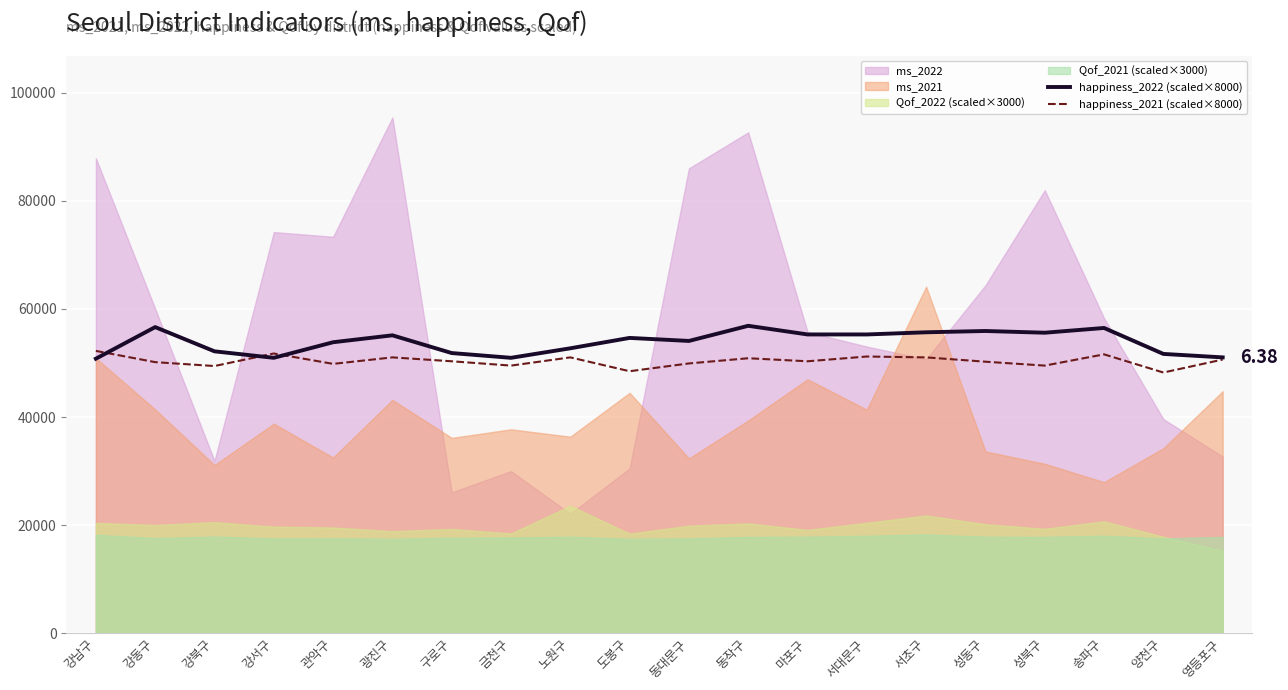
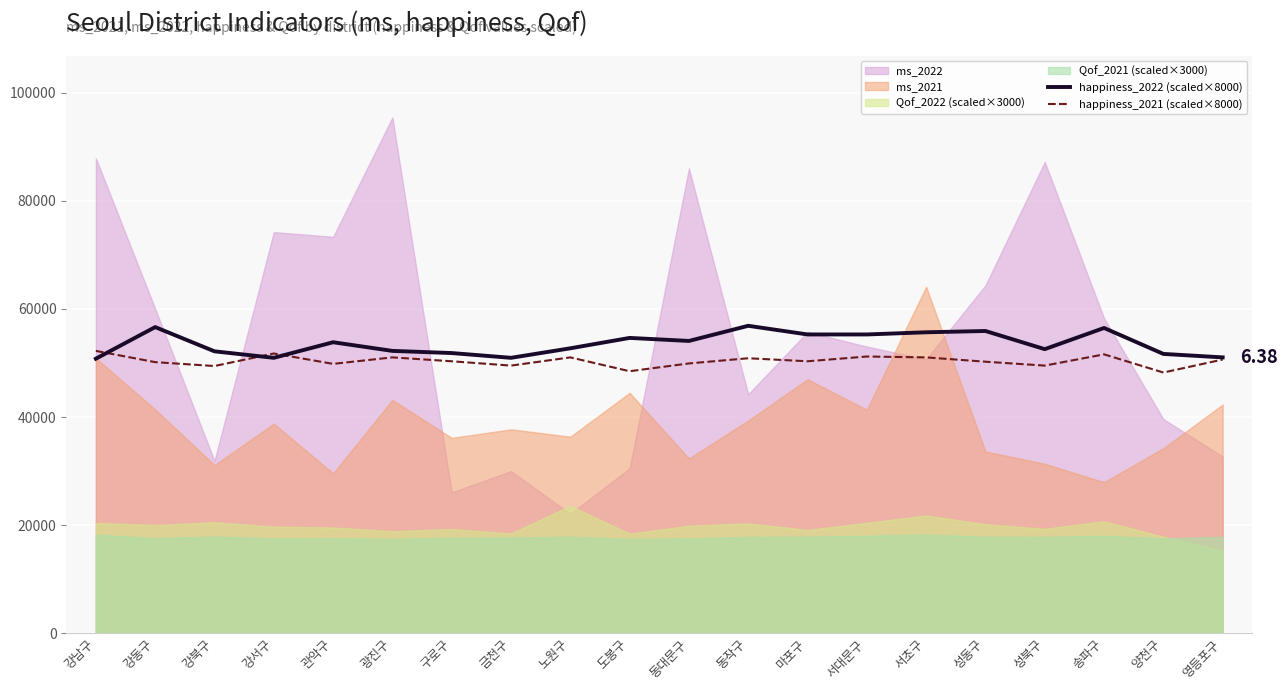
  {
    "ms_2022": {
      "강남구": 88000,
      "강동구": 60000,
      "강북구": 32000,
      "강서구": 74000,
      "관악구": 73000,
      "광진구": 95000,
      "구로구": 26000,
      "금천구": 30000,
      "노원구": 22000,
      "도봉구": 31000,
      "동대문구": 86000,
-     "동작구": 93000,
+     "동작구": 44000,
      "마포구": 56000,
      "서대문구": 53000,
      "성동구": 64000,
-     "성북구": 82000,
+     "성북구": 87000,
      "송파구": 58000,
      "양천구": 40000,
      "영등포구": 33000
    },
    "happiness_2022 (scaled×8000)": {
      "강동구": 57000,
      "강북구": 52000,
      "강서구": 51000,
      "관악구": 54000,
-     "광진구": 55000,
+     "광진구": 52000,
      "구로구": 52000,
      "금천구": 51000,
      "노원구": 53000,
      "도봉구": 55000,
      "동대문구": 54000,
      "동작구": 57000,
      "마포구": 55000,
      "서대문구": 55000,
      "서초구": 56000,
      "성동구": 56000,
-     "성북구": 56000,
+     "성북구": 53000,
      "송파구": 56000,
      "양천구": 52000
    },
    "happiness_2021 (scaled×8000)": {
      "강남구": 52000,
      "강동구": 50000,
      "강북구": 49000,
      "강서구": 52000,
      "관악구": 50000,
      "광진구": 51000,
      "구로구": 50000,
      "금천구": 50000,
      "노원구": 51000,
      "도봉구": 48000,
      "동대문구": 50000,
      "동작구": 51000,
      "마포구": 50000,
      "서대문구": 51000,
      "성동구": 50000,
      "성북구": 50000,
      "송파구": 52000,
      "양천구": 48000
    },
    "ms_2021": {
      "강동구": 41000,
      "강북구": 31000,
      "강서구": 39000,
-     "관악구": 33000,
+     "관악구": 30000,
      "광진구": 43000,
      "구로구": 36000,
      "금천구": 38000,
      "노원구": 36000,
      "도봉구": 44000,
      "동대문구": 32000,
      "동작구": 39000,
      "마포구": 47000,
      "서대문구": 41000,
      "서초구": 64000,
      "성동구": 34000,
      "성북구": 31000,
      "송파구": 28000,
      "양천구": 34000,
-     "영등포구": 45000
+     "영등포구": 42000
    }
  }
